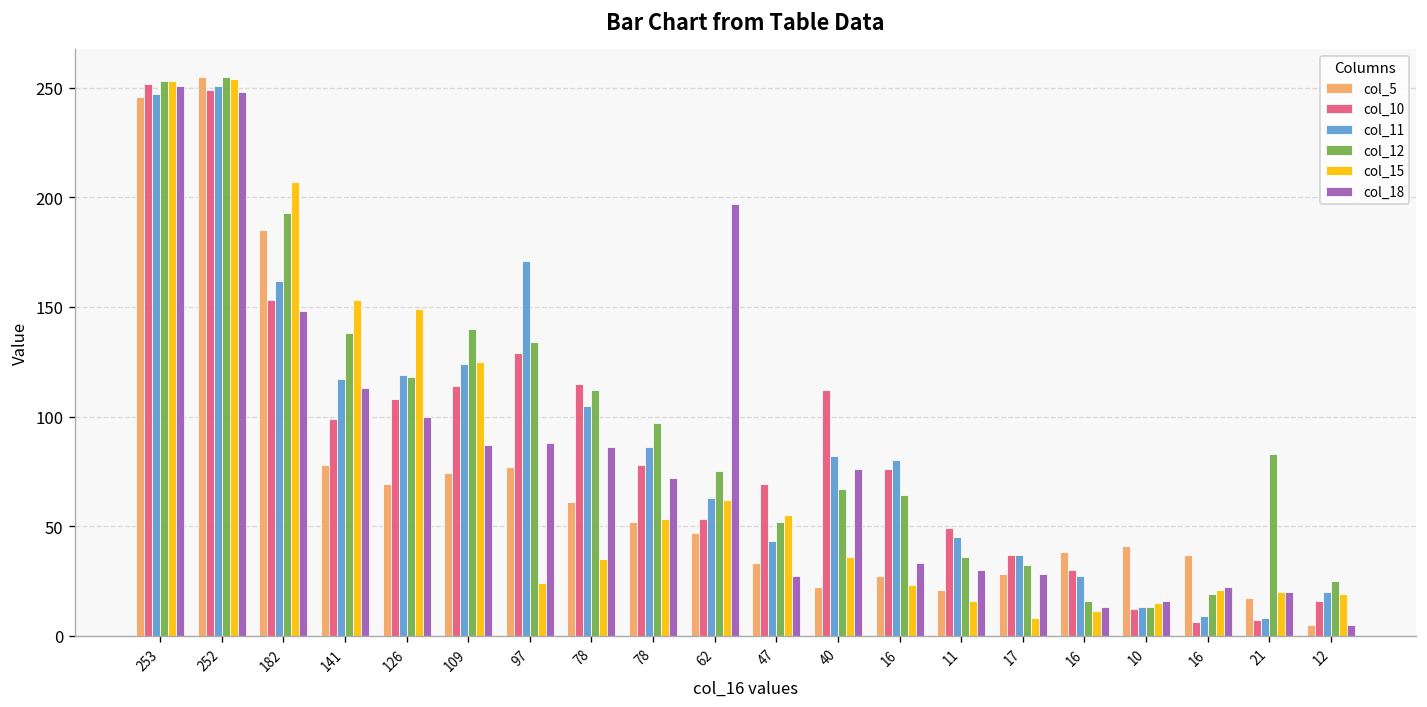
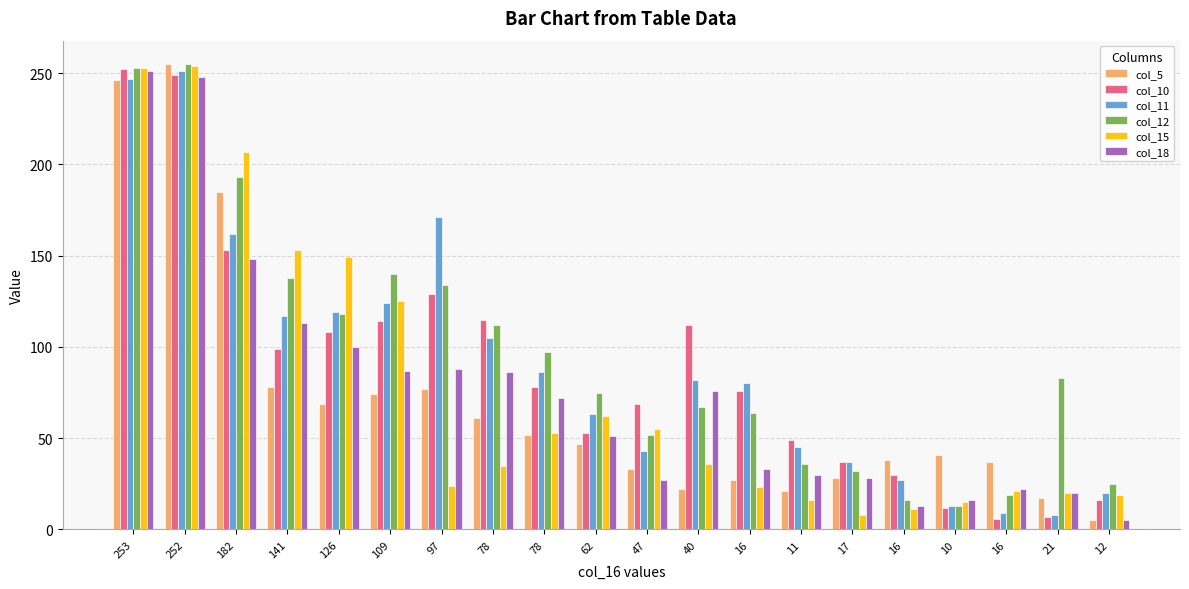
  {
    "col_5": {
      "253": 246,
      "252": 255,
      "182": 185,
      "141": 78,
      "126": 69,
      "109": 74,
      "97": 77,
      "62": 47,
      "47": 33,
      "40": 22,
      "11": 21,
      "17": 28,
      "10": 41,
      "21": 17,
      "12": 5
    },
    "col_10": {
      "253": 252,
      "252": 249,
      "182": 153,
      "141": 99,
      "126": 108,
      "109": 114,
      "97": 129,
      "62": 53,
      "47": 69,
      "40": 112,
      "11": 49,
      "17": 37,
      "10": 12,
      "21": 7,
      "12": 16
    },
    "col_11": {
      "253": 247,
      "252": 251,
      "182": 162,
      "141": 117,
      "126": 119,
      "109": 124,
      "97": 171,
      "62": 63,
      "47": 43,
      "40": 82,
      "11": 45,
      "17": 37,
      "10": 13,
      "21": 8,
      "12": 20
    },
    "col_12": {
      "253": 253,
      "252": 255,
      "182": 193,
      "141": 138,
      "126": 118,
      "109": 140,
      "97": 134,
      "62": 75,
      "47": 52,
      "40": 67,
      "11": 36,
      "17": 32,
      "10": 13,
      "21": 83,
      "12": 25
    },
    "col_15": {
      "253": 253,
      "252": 254,
      "182": 207,
      "141": 153,
      "126": 149,
      "109": 125,
      "97": 24,
      "62": 62,
      "47": 55,
      "40": 36,
      "11": 16,
      "17": 8,
      "10": 15,
      "21": 20,
      "12": 19
    },
    "col_18": {
      "253": 251,
      "252": 248,
      "182": 148,
      "141": 113,
      "126": 100,
      "109": 87,
      "97": 88,
-     "62": 197,
+     "62": 51,
      "47": 27,
      "40": 76,
      "11": 30,
      "17": 28,
      "10": 16,
      "21": 20,
      "12": 5
    }
  }
